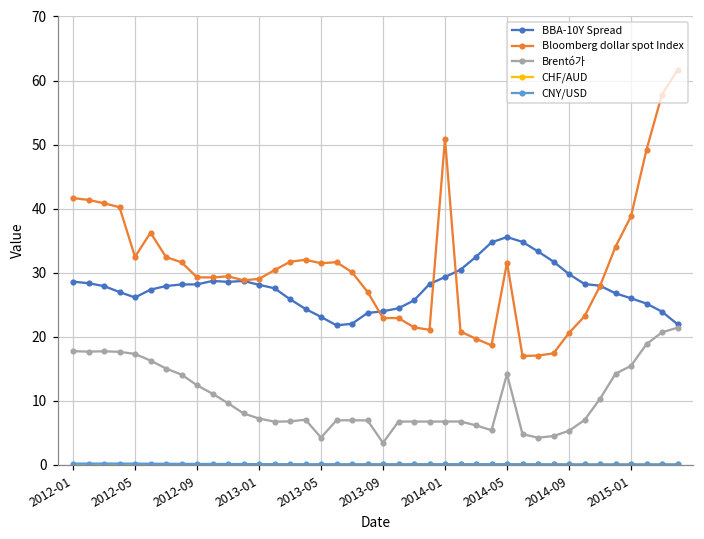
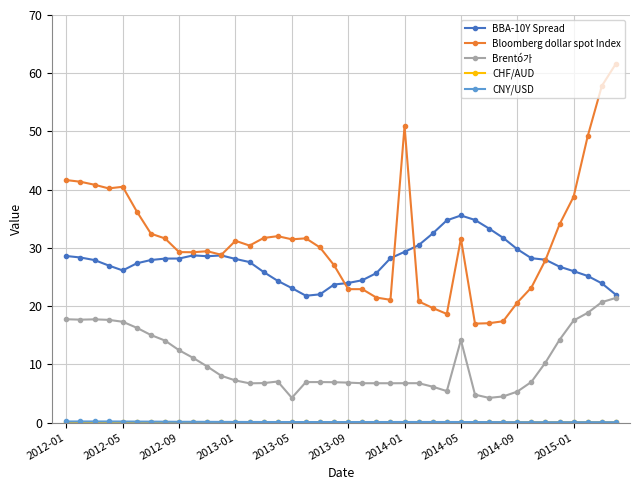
  {
    "Bloomberg dollar spot Index": {
      "2012-01": 42,
-     "2012-05": 32,
+     "2012-05": 40,
      "2012-09": 29,
-     "2013-01": 29,
+     "2013-01": 31,
      "2013-05": 31,
      "2013-09": 23,
      "2014-01": 51,
      "2014-05": 32,
      "2014-09": 21,
      "2015-01": 39
    },
    "Brentó가": {
      "2012-01": 18,
      "2012-05": 17,
      "2012-09": 12,
      "2013-01": 7,
      "2013-05": 4,
-     "2013-09": 3,
+     "2013-09": 7,
      "2014-01": 7,
      "2014-05": 14,
      "2014-09": 5,
-     "2015-01": 15
+     "2015-01": 18
    }
  }
